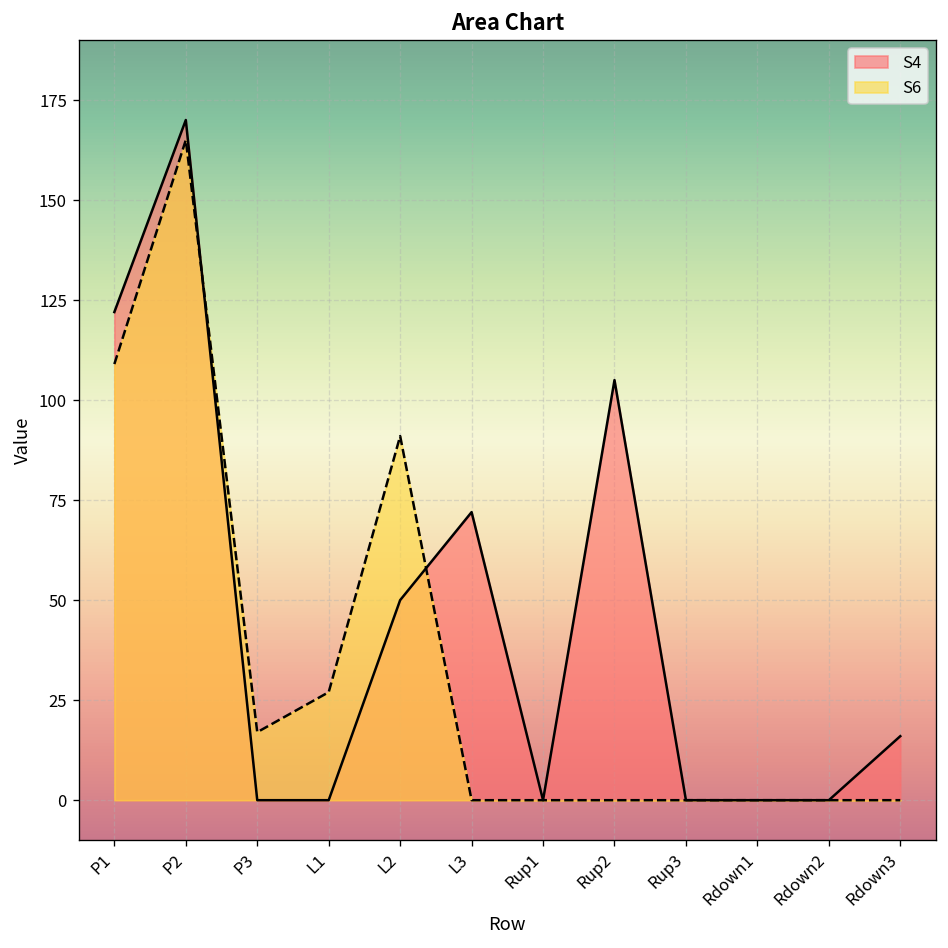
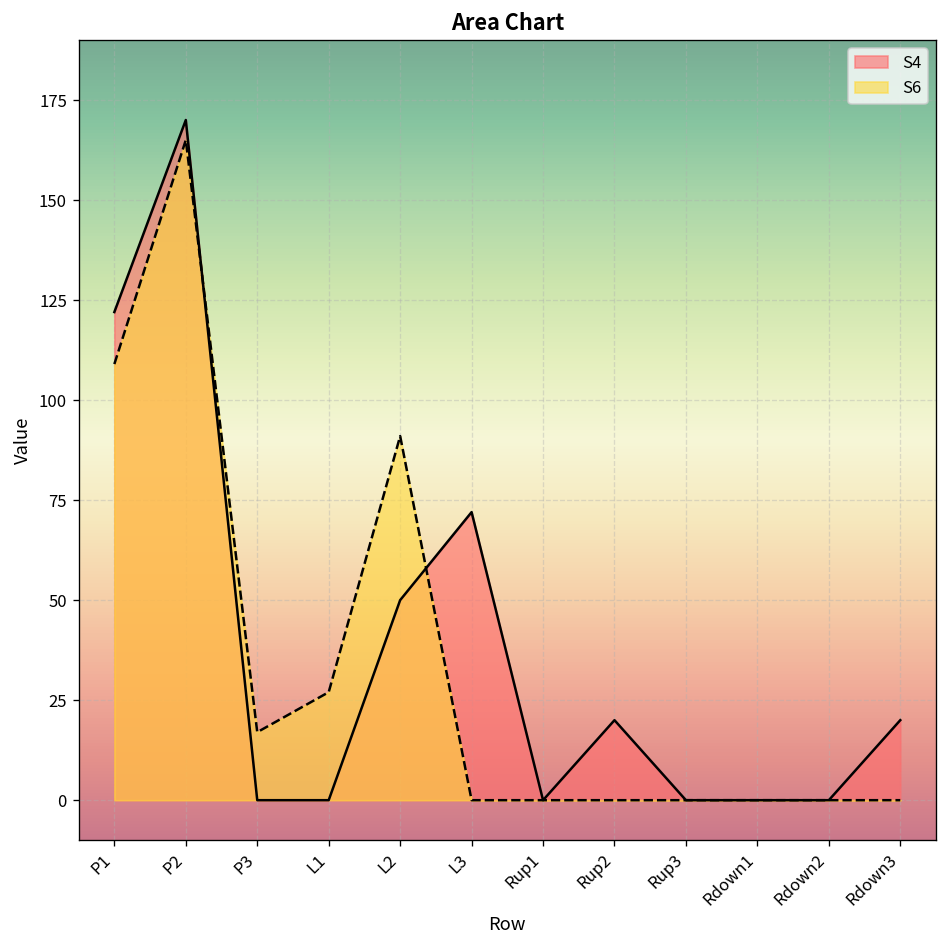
  {
    "S4": {
      "P1": 122,
      "P2": 170,
      "P3": 0,
      "L1": 0,
      "L2": 50,
      "L3": 72,
-     "Rup2": 105,
-     "Rdown3": 16
+     "Rup2": 20,
+     "Rdown3": 20
    },
    "S6": {
      "P1": 109,
      "P2": 165,
      "P3": 17,
      "L1": 27,
      "L2": 91,
      "L3": 0,
      "Rup2": 0,
      "Rdown3": 0
    }
  }
